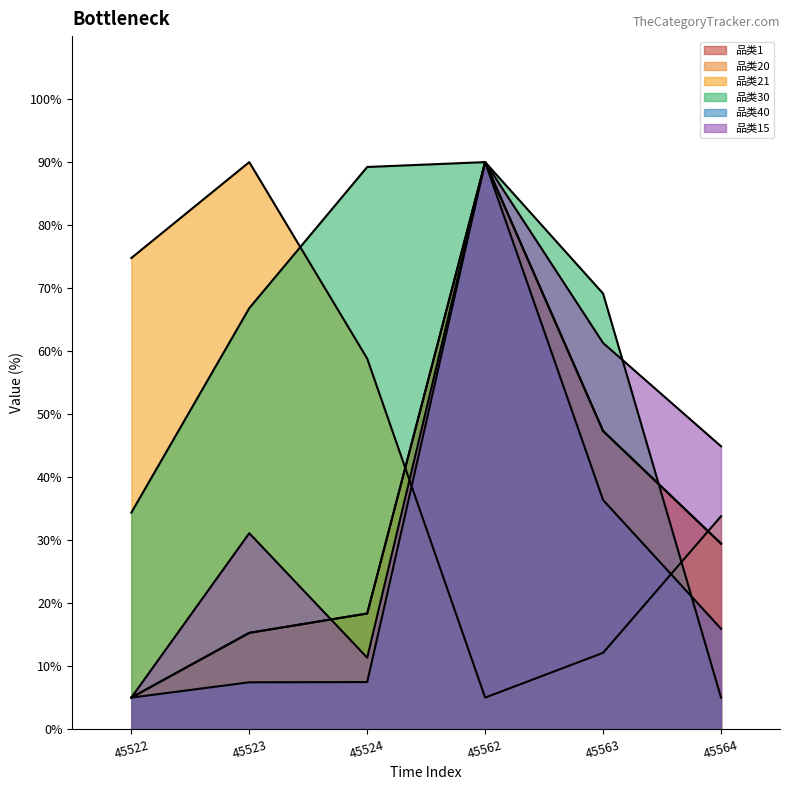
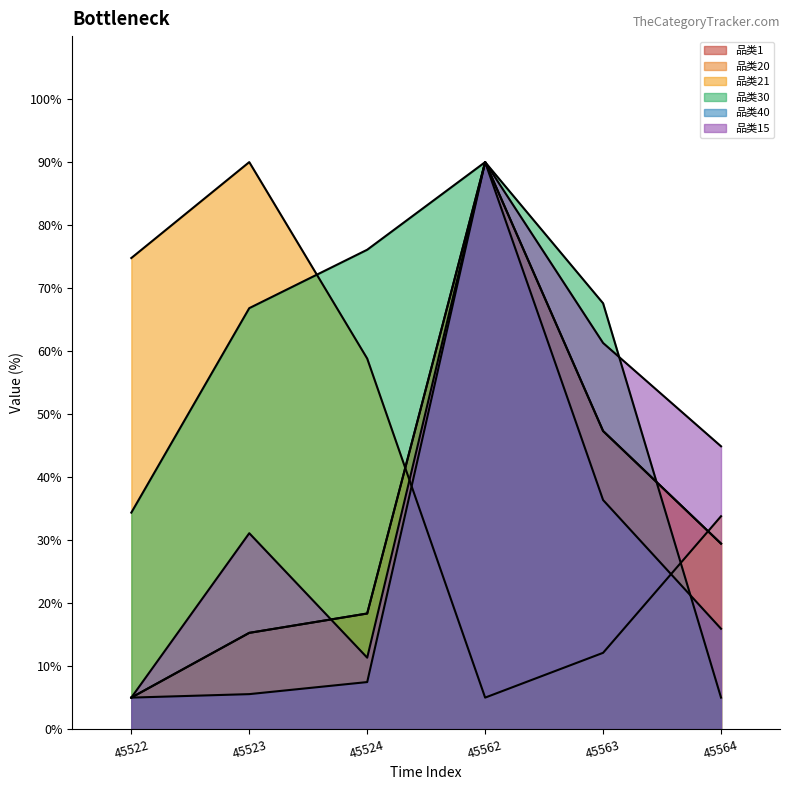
  {
    "品类30": {
      "45522": "34%",
      "45523": "67%",
-     "45524": "89%",
-     "45563": "69%",
+     "45524": "76%",
+     "45563": "68%",
      "45564": "5%"
    },
    "品类40": {
-     "45523": "7%",
+     "45523": "6%",
      "45524": "7%",
      "45563": "36%",
      "45564": "16%"
    },
    "品类15": {
      "45523": "31%",
      "45524": "11%",
      "45563": "61%",
      "45564": "45%"
    }
  }
